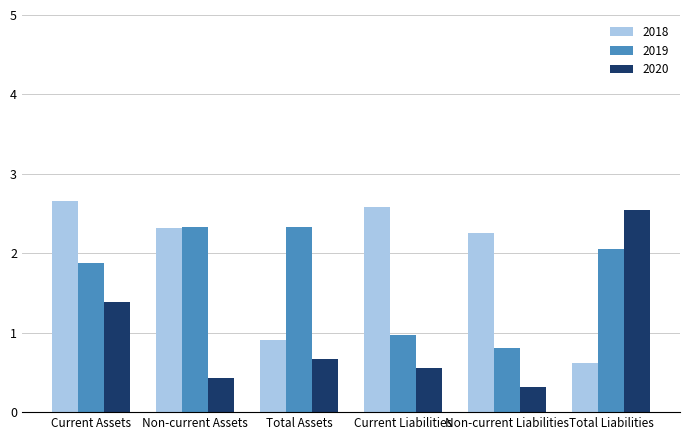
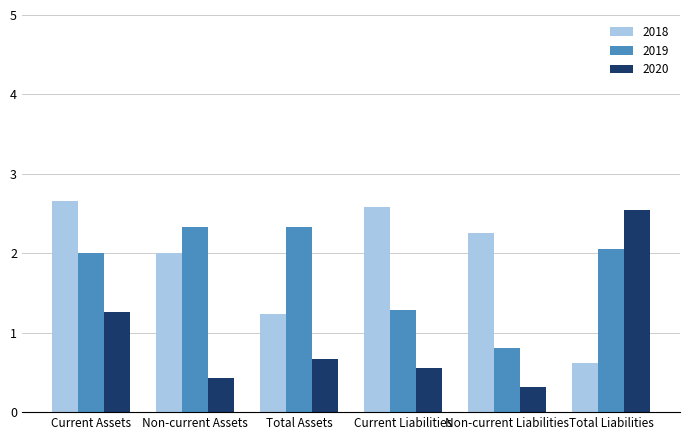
  {
    "2018": {
      "Current Assets": 2.7,
-     "Non-current Assets": 2.3,
-     "Total Assets": 0.9,
+     "Non-current Assets": 2.0,
+     "Total Assets": 1.2,
      "Current Liabilities": 2.6,
      "Non-current Liabilities": 2.3,
      "Total Liabilities": 0.6
    },
    "2019": {
-     "Current Assets": 1.9,
+     "Current Assets": 2.0,
      "Non-current Assets": 2.3,
      "Total Assets": 2.3,
-     "Current Liabilities": 1.0,
+     "Current Liabilities": 1.3,
      "Non-current Liabilities": 0.8,
      "Total Liabilities": 2.1
    },
    "2020": {
-     "Current Assets": 1.4,
+     "Current Assets": 1.3,
      "Non-current Assets": 0.4,
      "Total Assets": 0.7,
      "Current Liabilities": 0.6,
      "Non-current Liabilities": 0.3,
      "Total Liabilities": 2.5
    }
  }
